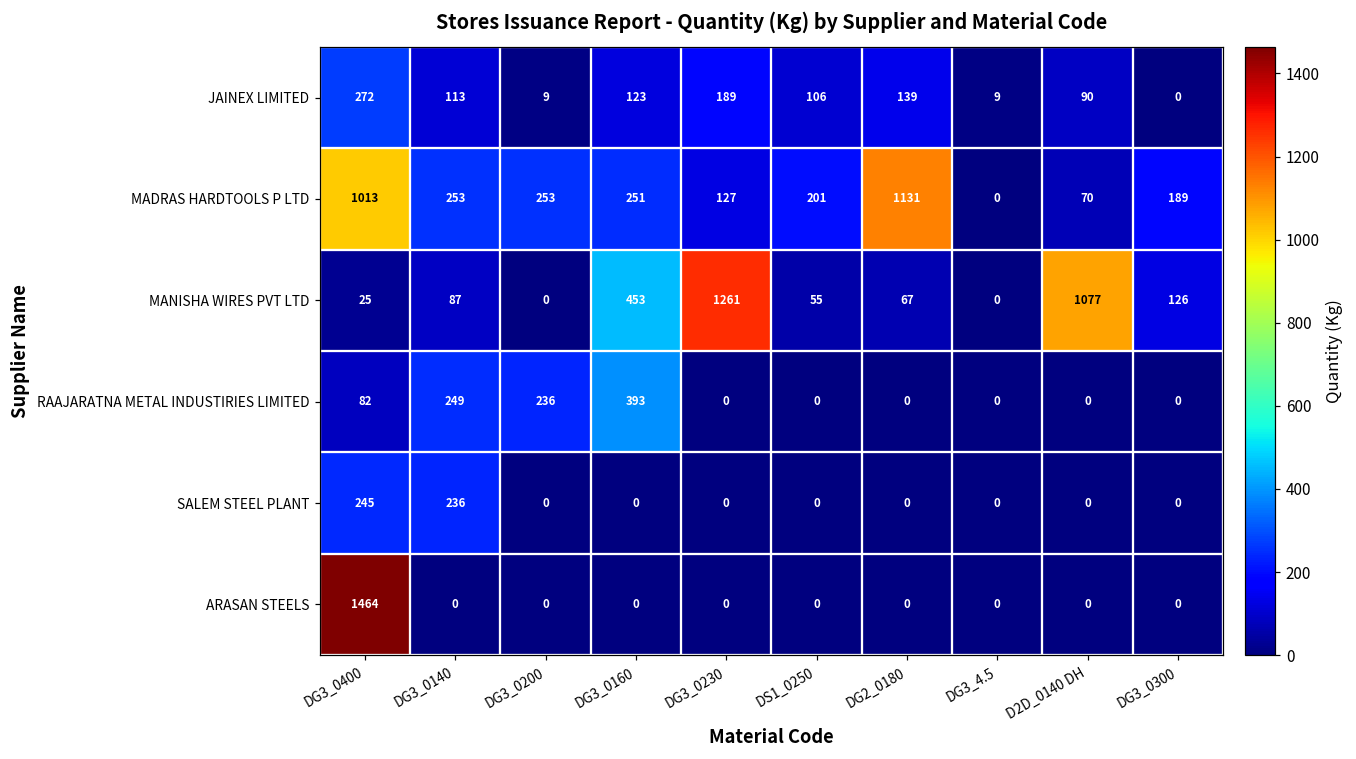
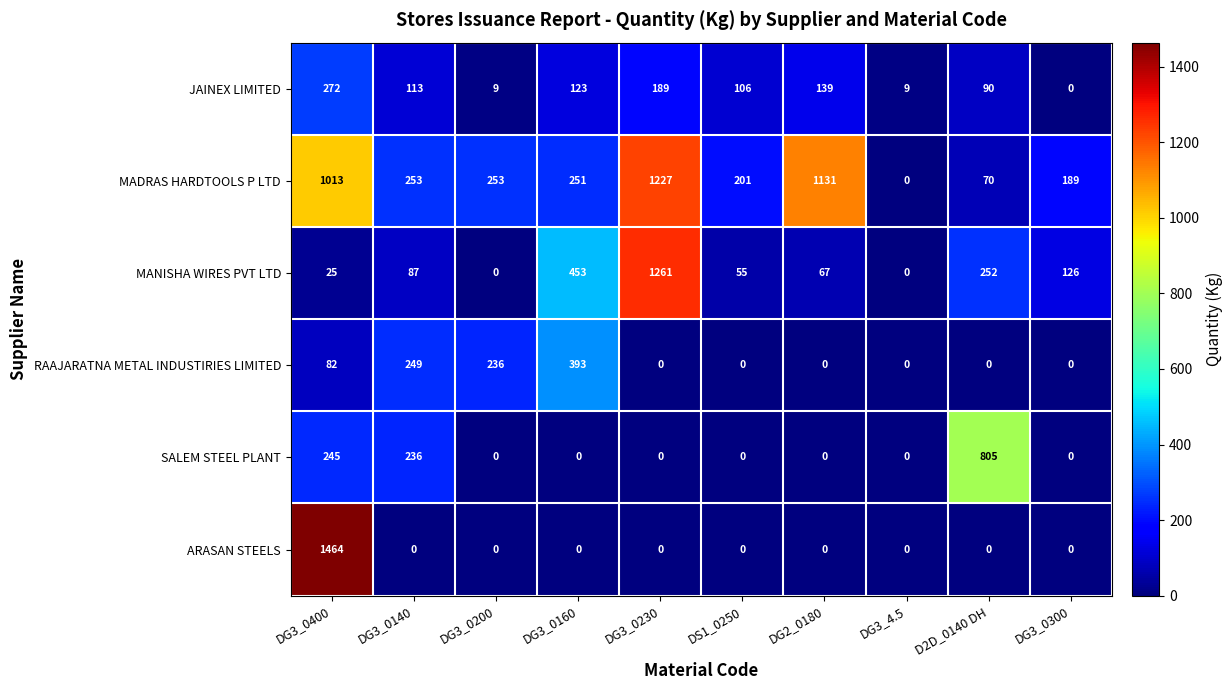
  {
    "JAINEX LIMITED": {
      "DG3_0400": 272,
      "DG3_0140": 113,
      "DG3_0200": 9,
      "DG3_0160": 123,
      "DG3_0230": 189,
      "DS1_0250": 106,
      "DG2_0180": 139,
      "DG3_4.5": 9,
      "D2D_0140 DH": 90,
      "DG3_0300": 0
    },
    "MADRAS HARDTOOLS P LTD": {
      "DG3_0400": 1013,
      "DG3_0140": 253,
      "DG3_0200": 253,
      "DG3_0160": 251,
-     "DG3_0230": 127,
+     "DG3_0230": 1227,
      "DS1_0250": 201,
      "DG2_0180": 1131,
      "DG3_4.5": 0,
      "D2D_0140 DH": 70,
      "DG3_0300": 189
    },
    "MANISHA WIRES PVT LTD": {
      "DG3_0400": 25,
      "DG3_0140": 87,
      "DG3_0200": 0,
      "DG3_0160": 453,
      "DG3_0230": 1261,
      "DS1_0250": 55,
      "DG2_0180": 67,
      "DG3_4.5": 0,
-     "D2D_0140 DH": 1077,
+     "D2D_0140 DH": 252,
      "DG3_0300": 126
    },
    "RAAJARATNA METAL INDUSTIRIES LIMITED": {
      "DG3_0400": 82,
      "DG3_0140": 249,
      "DG3_0200": 236,
      "DG3_0160": 393,
      "DG3_0230": 0,
      "DS1_0250": 0,
      "DG2_0180": 0,
      "DG3_4.5": 0,
      "D2D_0140 DH": 0,
      "DG3_0300": 0
    },
    "SALEM STEEL PLANT": {
      "DG3_0400": 245,
      "DG3_0140": 236,
      "DG3_0200": 0,
      "DG3_0160": 0,
      "DG3_0230": 0,
      "DS1_0250": 0,
      "DG2_0180": 0,
      "DG3_4.5": 0,
-     "D2D_0140 DH": 0,
+     "D2D_0140 DH": 805,
      "DG3_0300": 0
    },
    "ARASAN STEELS": {
      "DG3_0400": 1464,
      "DG3_0140": 0,
      "DG3_0200": 0,
      "DG3_0160": 0,
      "DG3_0230": 0,
      "DS1_0250": 0,
      "DG2_0180": 0,
      "DG3_4.5": 0,
      "D2D_0140 DH": 0,
      "DG3_0300": 0
    }
  }
